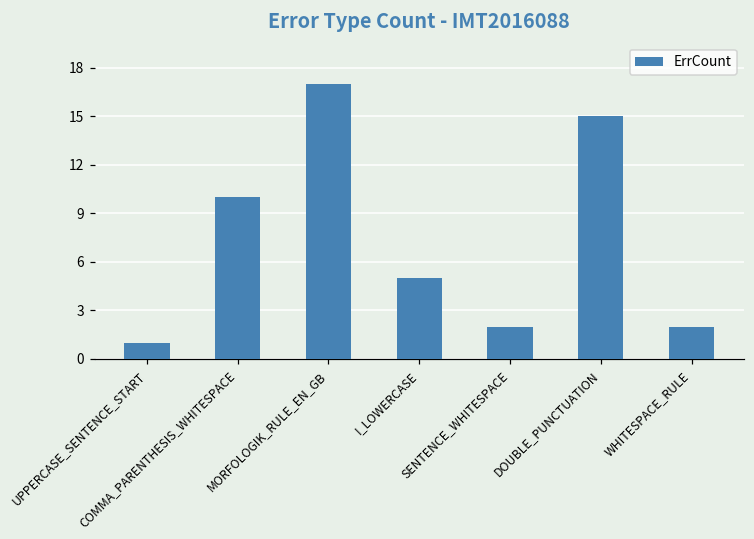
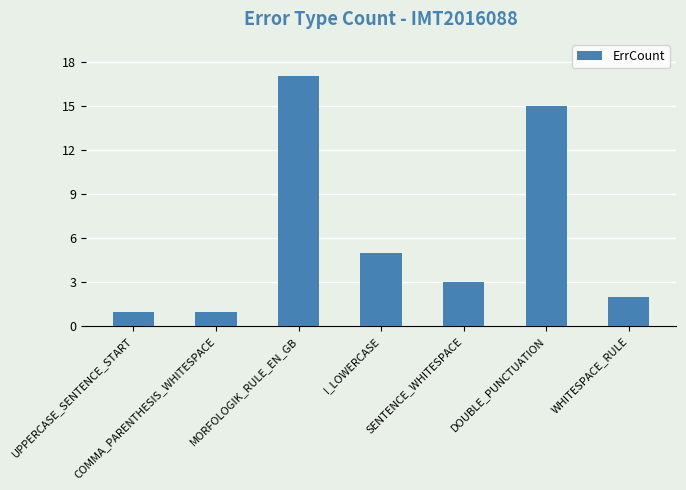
  {
    "UPPERCASE_SENTENCE_START": 1,
-   "COMMA_PARENTHESIS_WHITESPACE": 10,
+   "COMMA_PARENTHESIS_WHITESPACE": 1,
    "MORFOLOGIK_RULE_EN_GB": 17,
    "I_LOWERCASE": 5,
-   "SENTENCE_WHITESPACE": 2,
+   "SENTENCE_WHITESPACE": 3,
    "DOUBLE_PUNCTUATION": 15,
    "WHITESPACE_RULE": 2
  }
